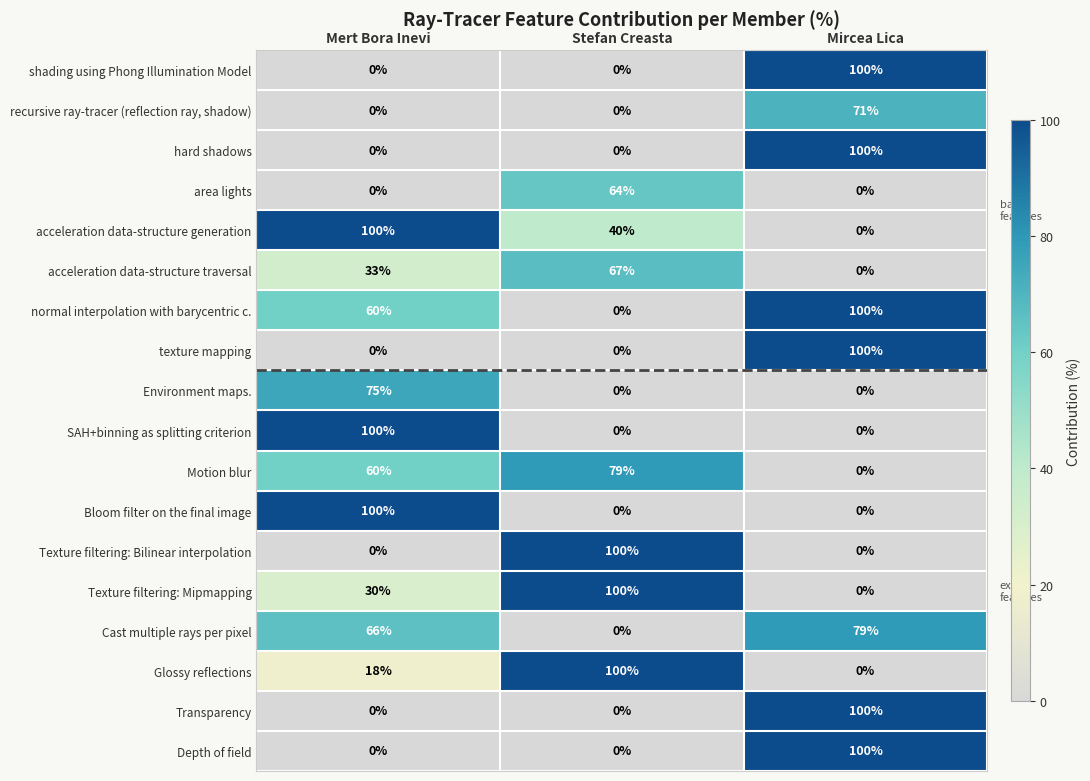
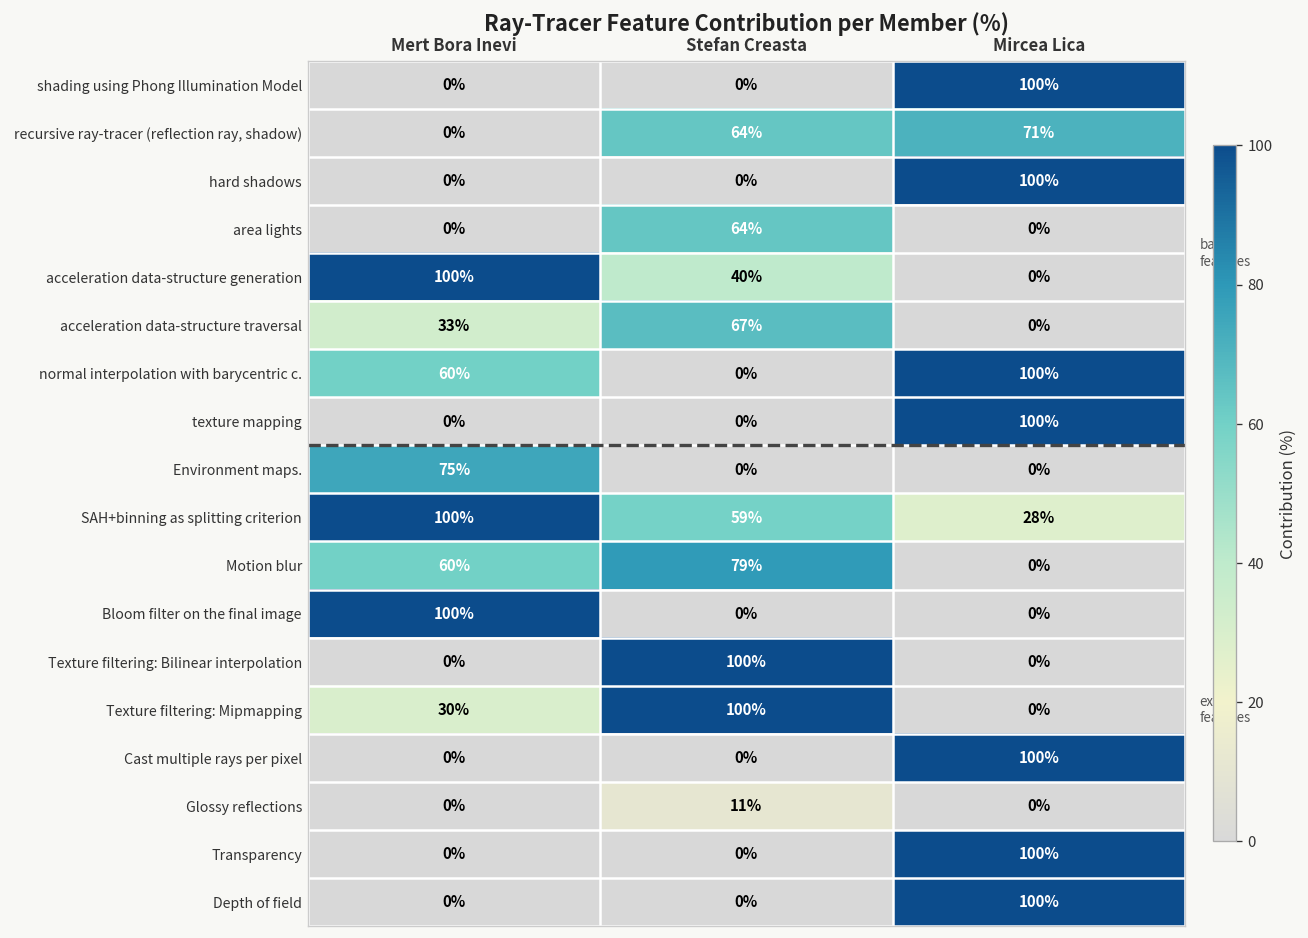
  {
    "shading using Phong Illumination Model": {
      "Mert Bora Inevi": "0%",
      "Stefan Creasta": "0%",
      "Mircea Lica": "100%"
    },
    "recursive ray-tracer (reflection ray, shadow)": {
      "Mert Bora Inevi": "0%",
-     "Stefan Creasta": "0%",
+     "Stefan Creasta": "64%",
      "Mircea Lica": "71%"
    },
    "hard shadows": {
      "Mert Bora Inevi": "0%",
      "Stefan Creasta": "0%",
      "Mircea Lica": "100%"
    },
    "area lights": {
      "Mert Bora Inevi": "0%",
      "Stefan Creasta": "64%",
      "Mircea Lica": "0%"
    },
    "acceleration data-structure generation": {
      "Mert Bora Inevi": "100%",
      "Stefan Creasta": "40%",
      "Mircea Lica": "0%"
    },
    "acceleration data-structure traversal": {
      "Mert Bora Inevi": "33%",
      "Stefan Creasta": "67%",
      "Mircea Lica": "0%"
    },
    "normal interpolation with barycentric c.": {
      "Mert Bora Inevi": "60%",
      "Stefan Creasta": "0%",
      "Mircea Lica": "100%"
    },
    "texture mapping": {
      "Mert Bora Inevi": "0%",
      "Stefan Creasta": "0%",
      "Mircea Lica": "100%"
    },
    "Environment maps.": {
      "Mert Bora Inevi": "75%",
      "Stefan Creasta": "0%",
      "Mircea Lica": "0%"
    },
    "SAH+binning as splitting criterion": {
      "Mert Bora Inevi": "100%",
-     "Stefan Creasta": "0%",
-     "Mircea Lica": "0%"
+     "Stefan Creasta": "59%",
+     "Mircea Lica": "28%"
    },
    "Motion blur": {
      "Mert Bora Inevi": "60%",
      "Stefan Creasta": "79%",
      "Mircea Lica": "0%"
    },
    "Bloom filter on the final image": {
      "Mert Bora Inevi": "100%",
      "Stefan Creasta": "0%",
      "Mircea Lica": "0%"
    },
    "Texture filtering: Bilinear interpolation": {
      "Mert Bora Inevi": "0%",
      "Stefan Creasta": "100%",
      "Mircea Lica": "0%"
    },
    "Texture filtering: Mipmapping": {
      "Mert Bora Inevi": "30%",
      "Stefan Creasta": "100%",
      "Mircea Lica": "0%"
    },
    "Cast multiple rays per pixel": {
-     "Mert Bora Inevi": "66%",
+     "Mert Bora Inevi": "0%",
      "Stefan Creasta": "0%",
-     "Mircea Lica": "79%"
+     "Mircea Lica": "100%"
    },
    "Glossy reflections": {
-     "Mert Bora Inevi": "18%",
-     "Stefan Creasta": "100%",
+     "Mert Bora Inevi": "0%",
+     "Stefan Creasta": "11%",
      "Mircea Lica": "0%"
    },
    "Transparency": {
      "Mert Bora Inevi": "0%",
      "Stefan Creasta": "0%",
      "Mircea Lica": "100%"
    },
    "Depth of field": {
      "Mert Bora Inevi": "0%",
      "Stefan Creasta": "0%",
      "Mircea Lica": "100%"
    }
  }
